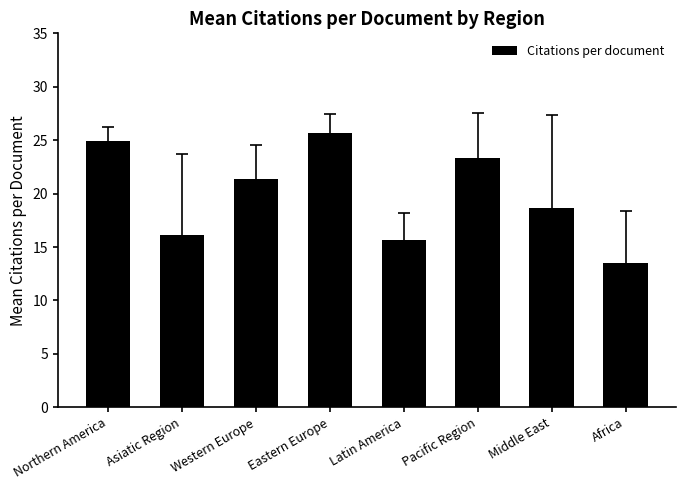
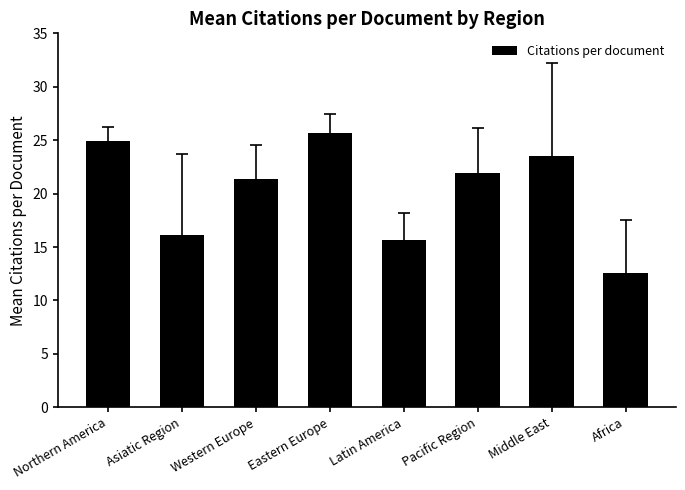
  {
    "Citations per document": {
      "Northern America": 24.9,
      "Asiatic Region": 16.1,
      "Western Europe": 21.4,
      "Eastern Europe": 25.7,
      "Latin America": 15.7,
-     "Pacific Region": 23.3,
-     "Middle East": 18.6,
-     "Africa": 13.5
+     "Pacific Region": 21.9,
+     "Middle East": 23.5,
+     "Africa": 12.6
    }
  }
